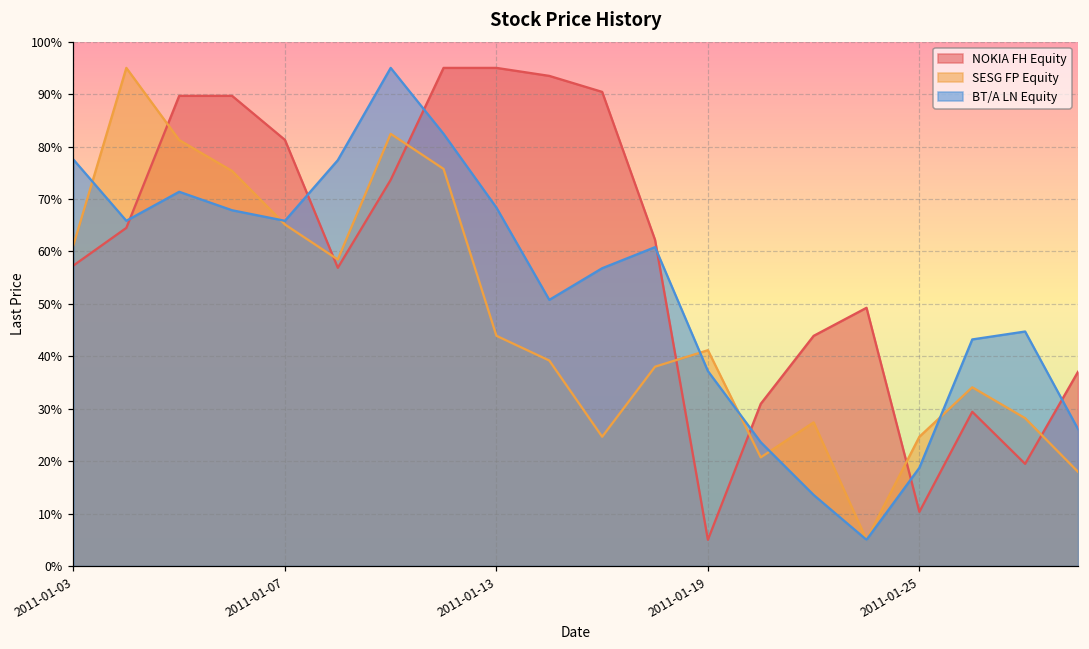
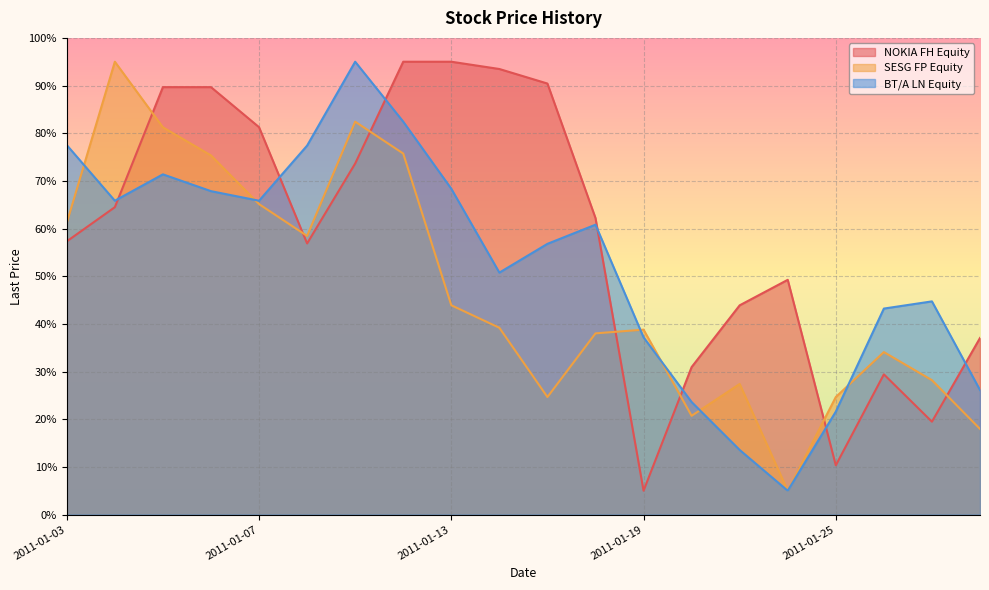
  {
    "NOKIA FH Equity": {
      "2011-01-03": "57%",
      "2011-01-07": "81%",
      "2011-01-13": "95%",
      "2011-01-19": "5%",
      "2011-01-25": "10%"
    },
    "SESG FP Equity": {
      "2011-01-03": "61%",
      "2011-01-07": "65%",
      "2011-01-13": "44%",
-     "2011-01-19": "41%",
+     "2011-01-19": "39%",
      "2011-01-25": "25%"
    },
    "BT/A LN Equity": {
      "2011-01-03": "78%",
      "2011-01-07": "66%",
      "2011-01-13": "68%",
      "2011-01-19": "37%",
-     "2011-01-25": "19%"
+     "2011-01-25": "22%"
    }
  }
